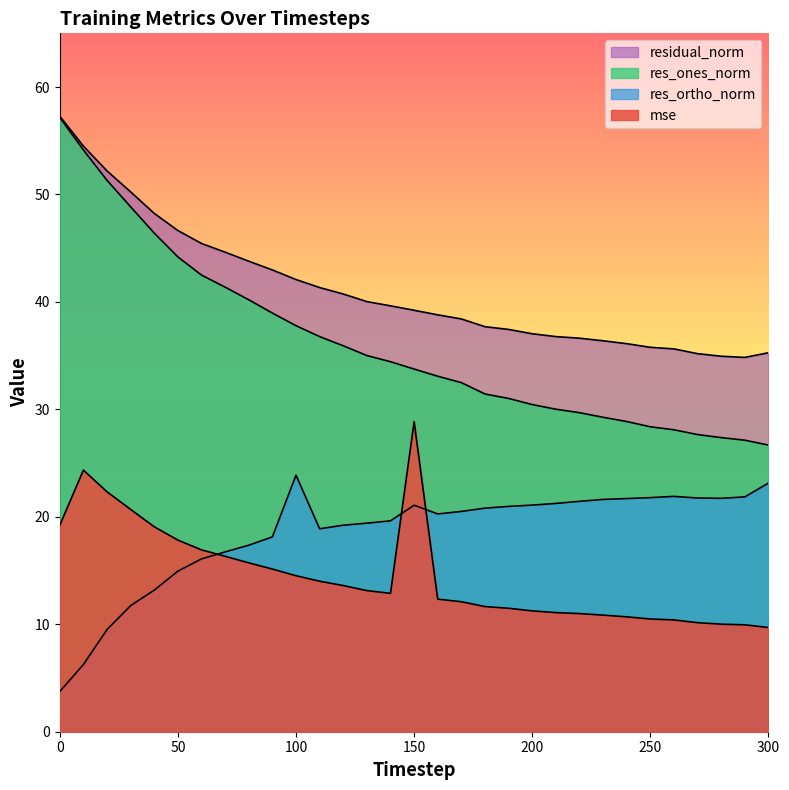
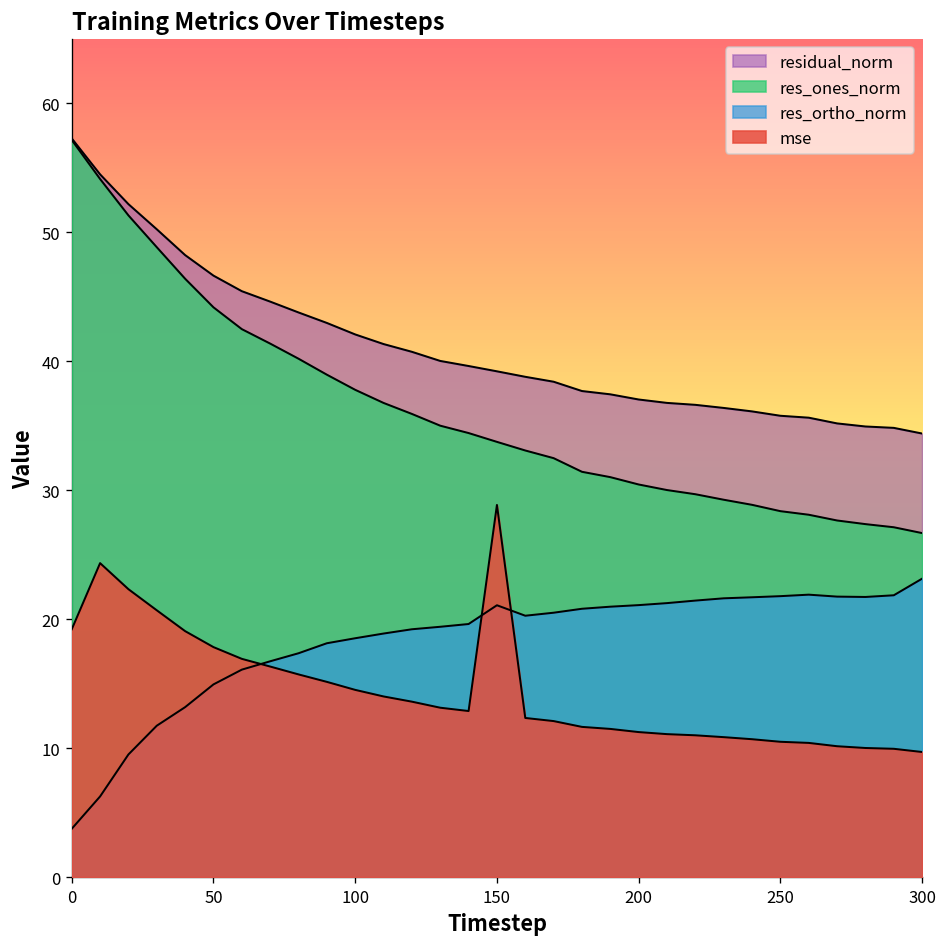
  {
    "residual_norm": {
      "50": 46.6,
      "100": 42.1,
      "150": 39.2,
      "200": 37.0,
      "250": 35.8,
-     "300": 35.3
+     "300": 34.4
    },
    "res_ones_norm": {
      "50": 44.2,
      "100": 37.8,
      "150": 33.8,
      "200": 30.4,
      "250": 28.4,
      "300": 26.7
    },
    "res_ortho_norm": {
      "0": 3.7,
      "50": 14.9,
-     "100": 23.9,
+     "100": 18.5,
      "150": 21.1,
      "200": 21.1,
      "250": 21.8,
      "300": 23.1
    },
    "mse": {
      "0": 19.2,
      "50": 17.8,
      "100": 14.5,
      "150": 28.9,
      "200": 11.2,
      "250": 10.5,
      "300": 9.7
    }
  }
